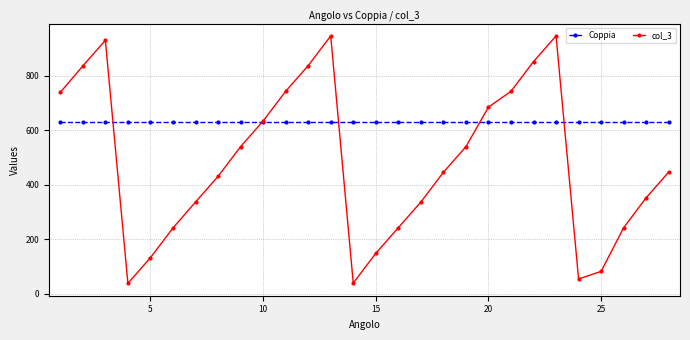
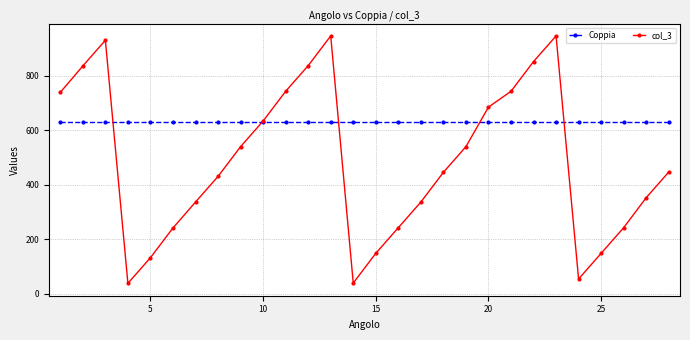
  {
    "Coppia": {
      "5": 630,
      "15": 630,
      "20": 630,
      "25": 630
    },
    "col_3": {
      "5": 130,
      "15": 150,
      "20": 690,
-     "25": 80
+     "25": 150
    }
  }
